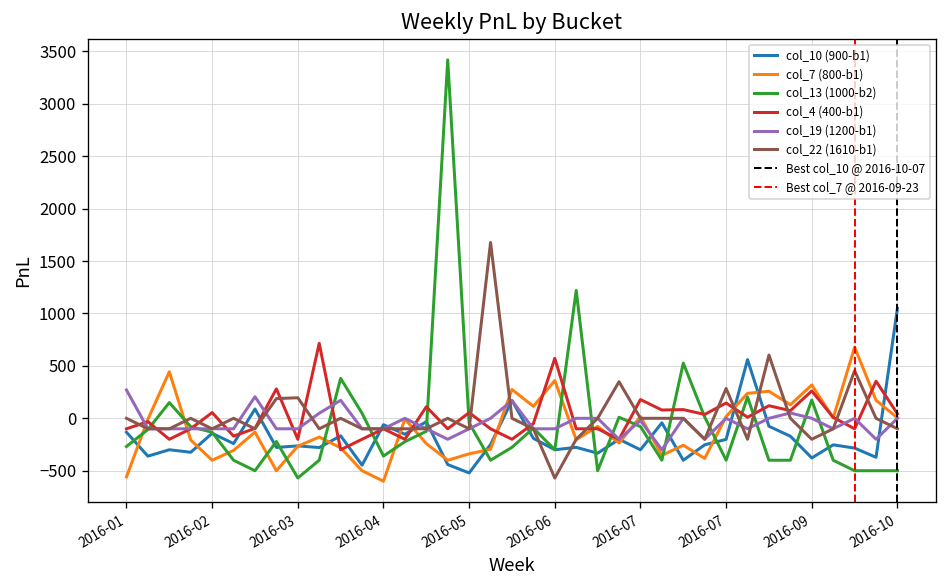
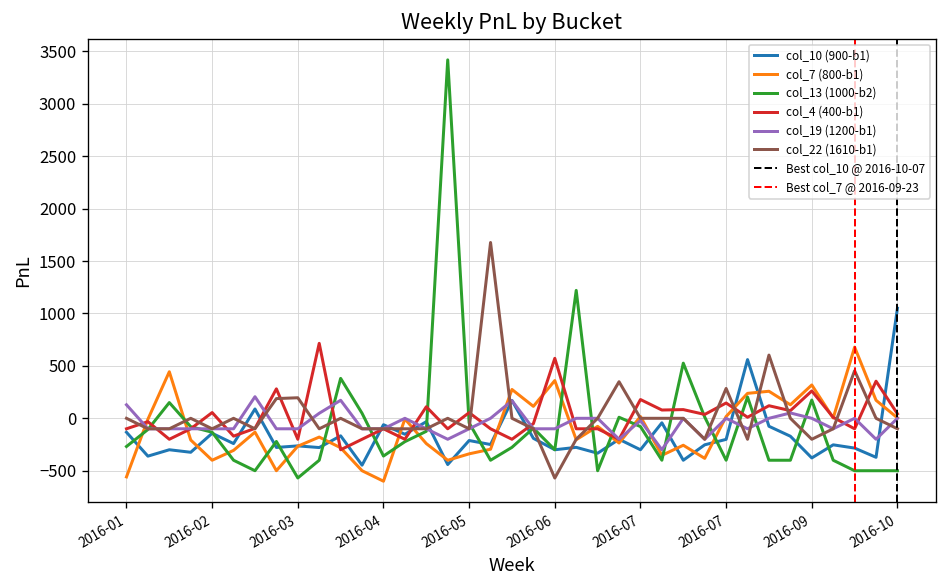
  {
    "col_10 (900-b1)": {
      "2016-01": -100,
      "2016-04": -100,
-     "2016-05": -500,
+     "2016-05": -200,
      "2016-09": -400,
      "2016-10": 1100
    },
    "col_7 (800-b1)": {
      "2016-01": -600,
      "2016-02": -400,
      "2016-04": -600,
      "2016-05": -300,
      "2016-06": 400,
      "2016-09": 300
    },
    "col_13 (1000-b2)": {
      "2016-01": -300,
      "2016-03": -600,
      "2016-04": -400,
      "2016-05": 0,
      "2016-09": 200,
      "2016-10": -500
    },
    "col_4 (400-b1)": {
      "2016-01": -100,
      "2016-02": 100,
      "2016-03": -200,
      "2016-05": 100,
      "2016-06": 600,
      "2016-09": 300,
      "2016-10": 0
    },
    "col_19 (1200-b1)": {
-     "2016-01": 300,
+     "2016-01": 100,
      "2016-03": -100,
      "2016-06": -100,
      "2016-09": 0
    },
    "col_22 (1610-b1)": {
      "2016-01": 0,
      "2016-03": 200,
      "2016-06": -600,
      "2016-09": -200,
      "2016-10": -100
    }
  }
